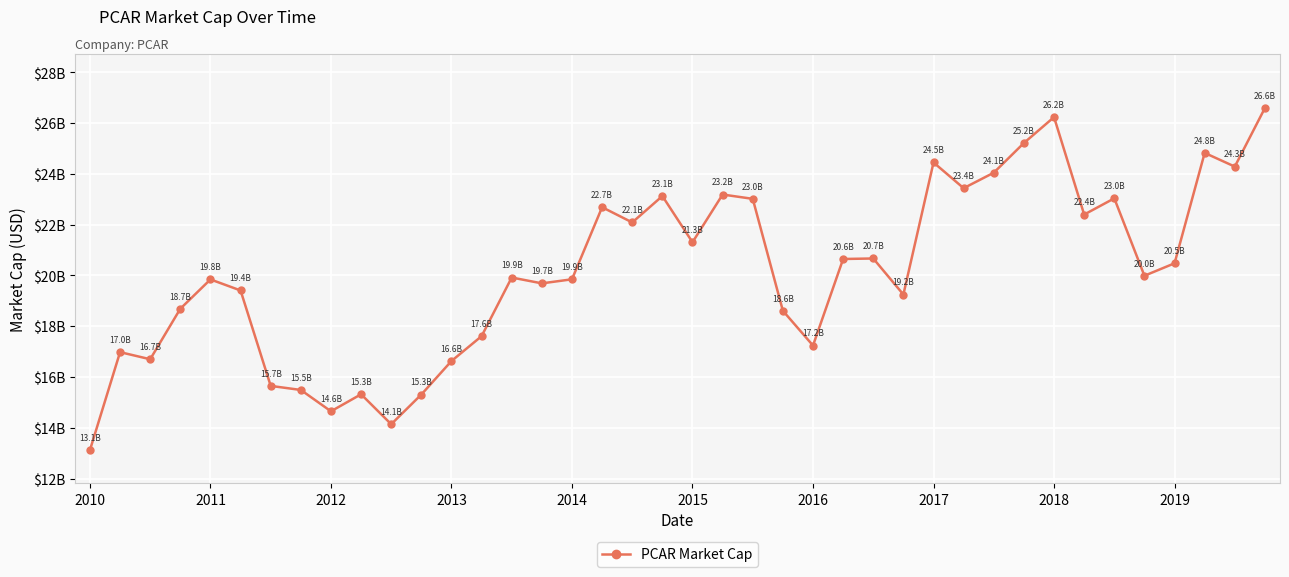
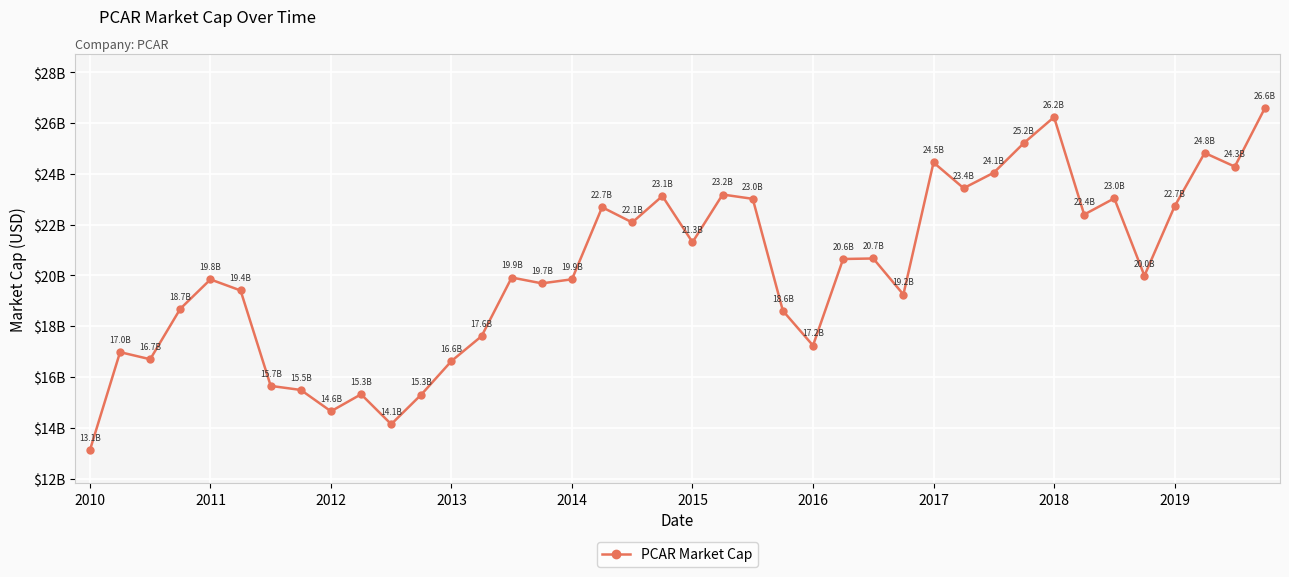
  {
    "2010": "13.1B",
    "2011": "19.8B",
    "2012": "14.6B",
    "2013": "16.6B",
    "2014": "19.9B",
    "2015": "21.3B",
    "2016": "17.2B",
    "2017": "24.5B",
    "2018": "26.2B",
-   "2019": "20.5B"
+   "2019": "22.7B"
  }
